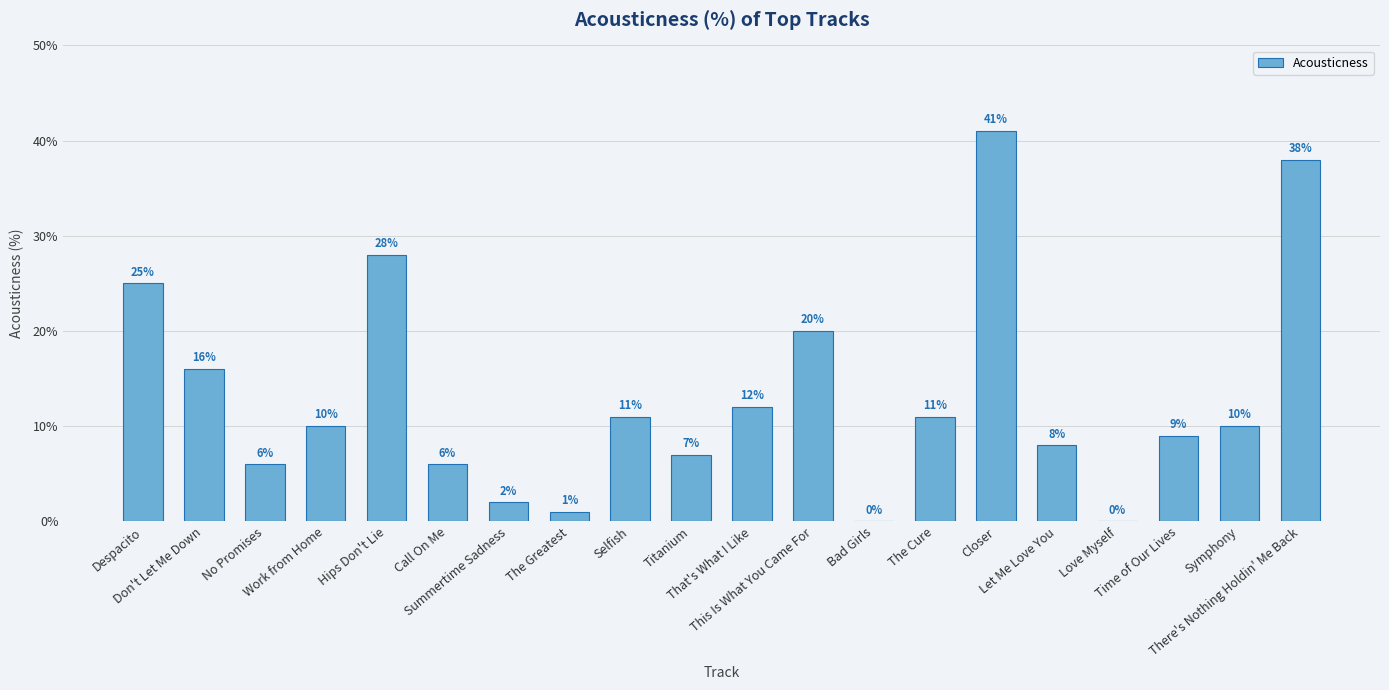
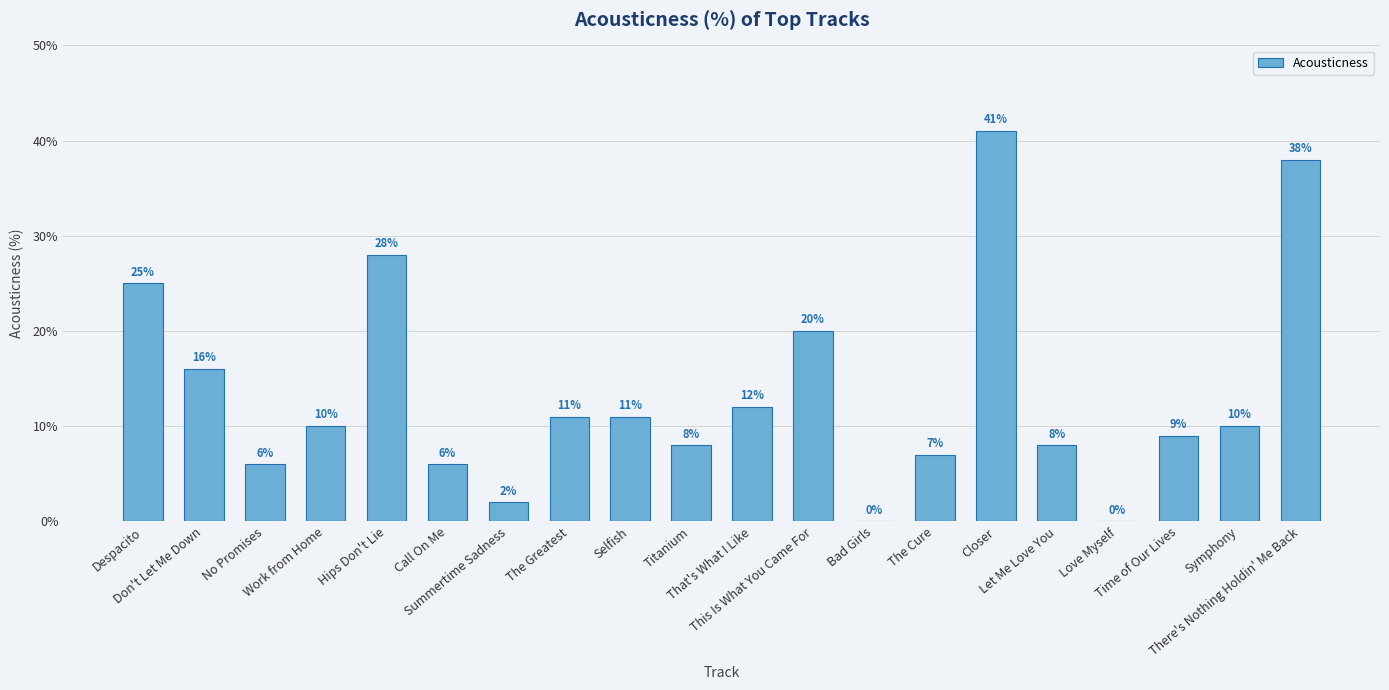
  {
    "Despacito": "25%",
    "Don't Let Me Down": "16%",
    "No Promises": "6%",
    "Work from Home": "10%",
    "Hips Don't Lie": "28%",
    "Call On Me": "6%",
    "Summertime Sadness": "2%",
-   "The Greatest": "1%",
+   "The Greatest": "11%",
    "Selfish": "11%",
-   "Titanium": "7%",
+   "Titanium": "8%",
    "That's What I Like": "12%",
    "This Is What You Came For": "20%",
    "Bad Girls": "0%",
-   "The Cure": "11%",
+   "The Cure": "7%",
    "Closer": "41%",
    "Let Me Love You": "8%",
    "Love Myself": "0%",
    "Time of Our Lives": "9%",
    "Symphony": "10%",
    "There's Nothing Holdin' Me Back": "38%"
  }
